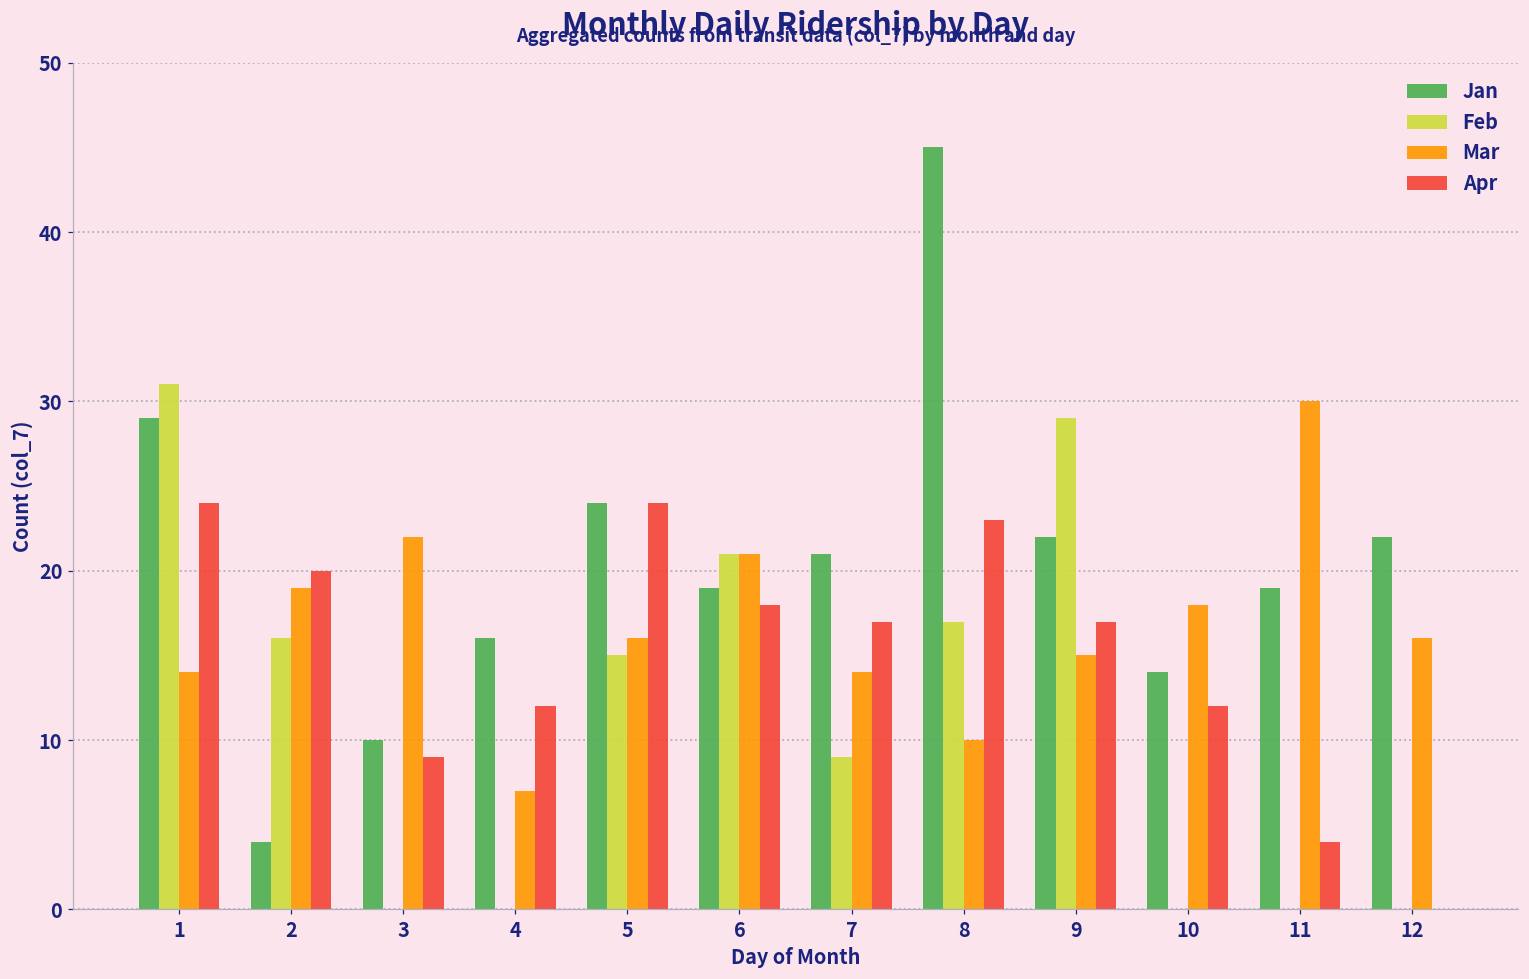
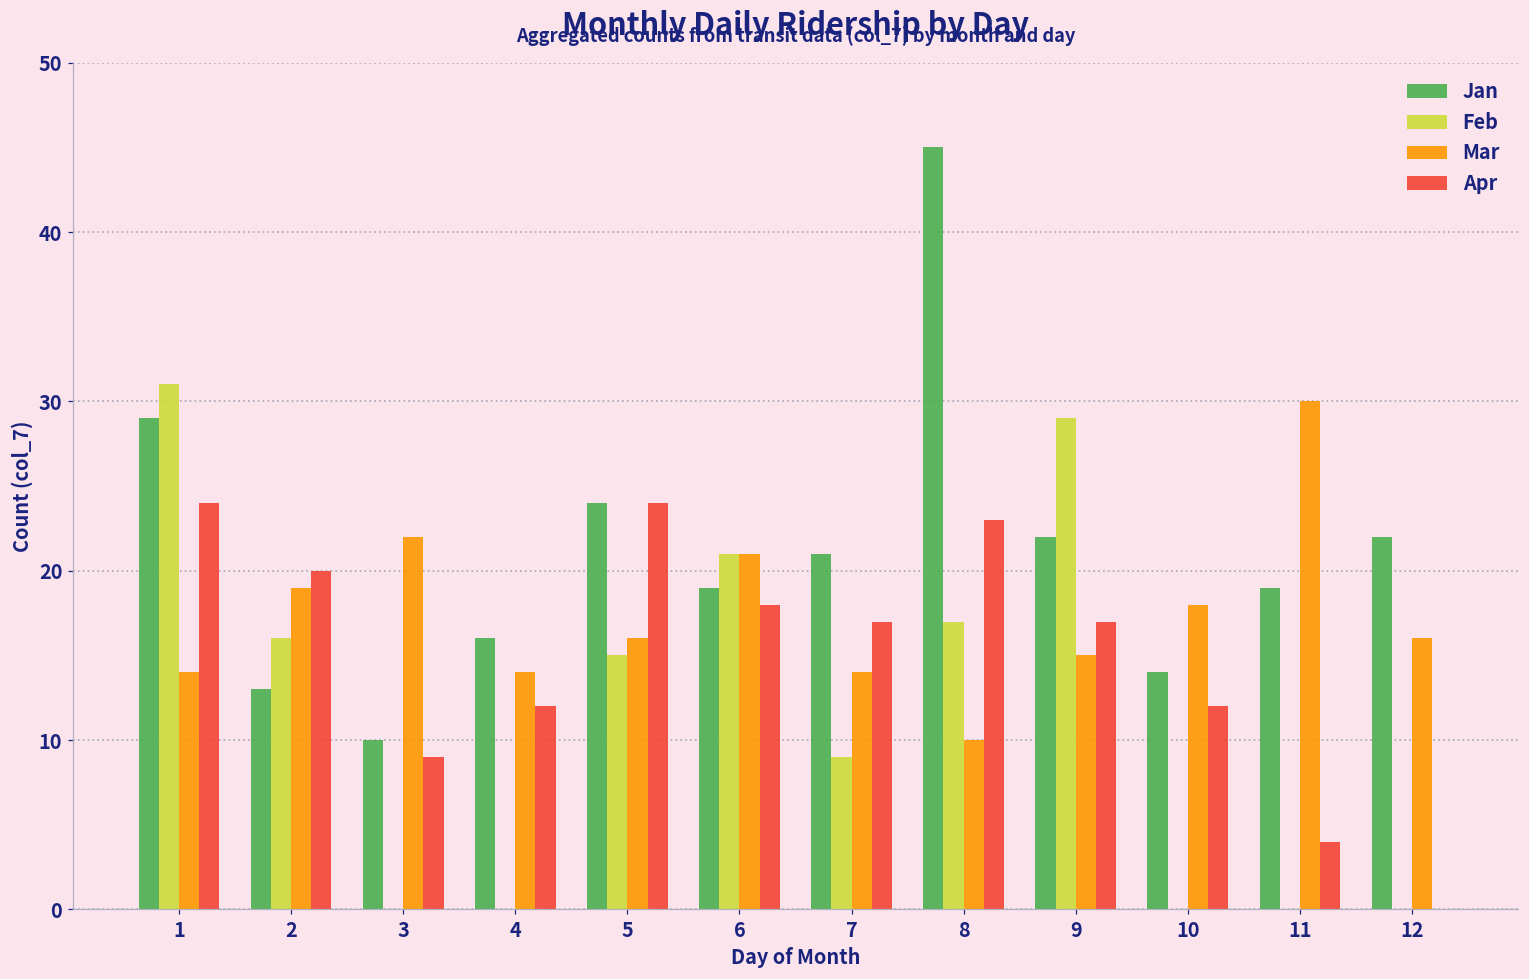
  {
    "Jan": {
      "1": 29,
-     "2": 4,
+     "2": 13,
      "3": 10,
      "4": 16,
      "5": 24,
      "6": 19,
      "7": 21,
      "8": 45,
      "9": 22,
      "10": 14,
      "11": 19,
      "12": 22
    },
    "Feb": {
      "1": 31,
      "2": 16,
      "3": 0,
      "4": 0,
      "5": 15,
      "6": 21,
      "7": 9,
      "8": 17,
      "9": 29,
      "10": 0,
      "11": 0,
      "12": 0
    },
    "Mar": {
      "1": 14,
      "2": 19,
      "3": 22,
-     "4": 7,
+     "4": 14,
      "5": 16,
      "6": 21,
      "7": 14,
      "8": 10,
      "9": 15,
      "10": 18,
      "11": 30,
      "12": 16
    },
    "Apr": {
      "1": 24,
      "2": 20,
      "3": 9,
      "4": 12,
      "5": 24,
      "6": 18,
      "7": 17,
      "8": 23,
      "9": 17,
      "10": 12,
      "11": 4,
      "12": 0
    }
  }
